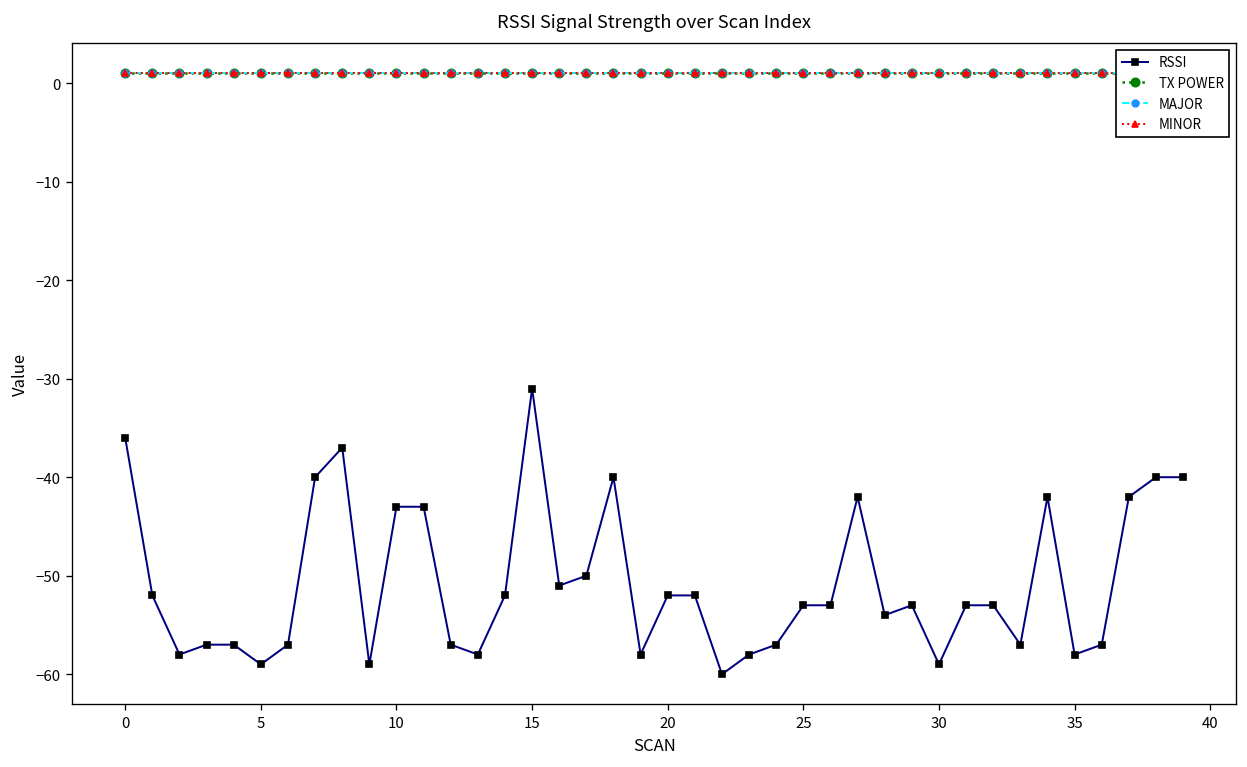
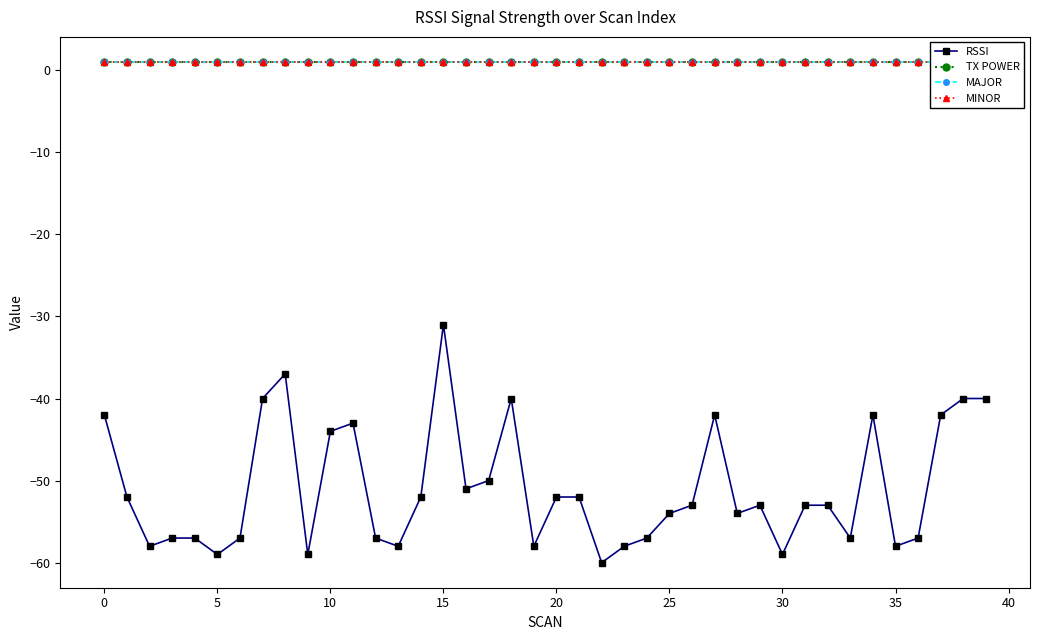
  {
    "RSSI": {
-     "0": -36,
+     "0": -42,
      "5": -59,
-     "10": -43,
+     "10": -44,
      "15": -31,
      "20": -52,
-     "25": -53,
+     "25": -54,
      "30": -59,
      "35": -58
    },
    "MINOR": {
      "0": 1,
      "5": 1,
      "10": 1,
      "15": 1,
      "20": 1,
      "25": 1,
      "30": 1,
      "35": 1
    }
  }
